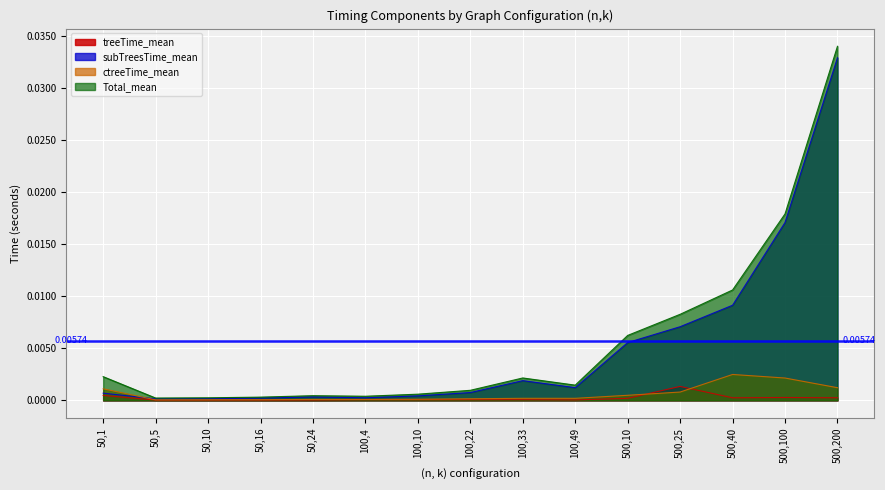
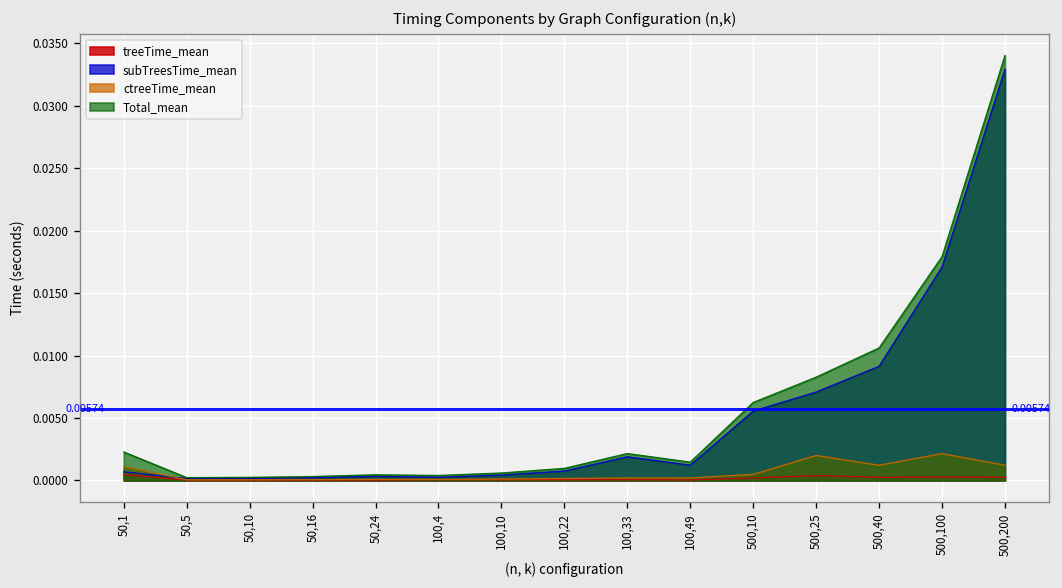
  {
    "treeTime_mean": {
      "500,10": 0.0002,
-     "500,25": 0.0013,
+     "500,25": 0.0004,
      "500,40": 0.0002,
      "500,100": 0.0003,
      "500,200": 0.0002
    },
    "subTreesTime_mean": {
      "100,33": 0.0019,
      "500,10": 0.0056,
      "500,25": 0.0071,
      "500,40": 0.0091,
      "500,100": 0.0171,
      "500,200": 0.0329
    },
    "ctreeTime_mean": {
      "50,1": 0.0011,
      "500,10": 0.0005,
-     "500,25": 0.0008,
-     "500,40": 0.0025,
+     "500,25": 0.0020,
+     "500,40": 0.0012,
      "500,100": 0.0021,
      "500,200": 0.0012
    },
    "Total_mean": {
      "50,1": 0.0023,
      "100,33": 0.0022,
      "500,10": 0.0062,
      "500,25": 0.0083,
      "500,40": 0.0106,
      "500,100": 0.0179,
      "500,200": 0.0340
    }
  }
